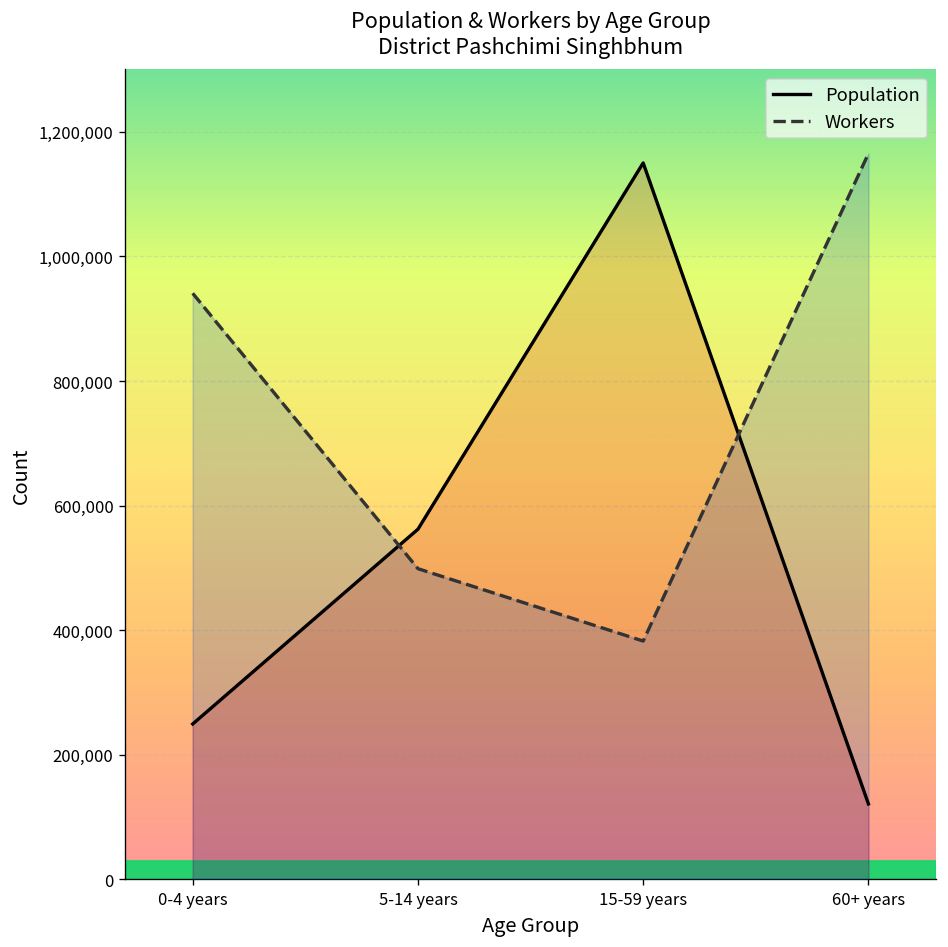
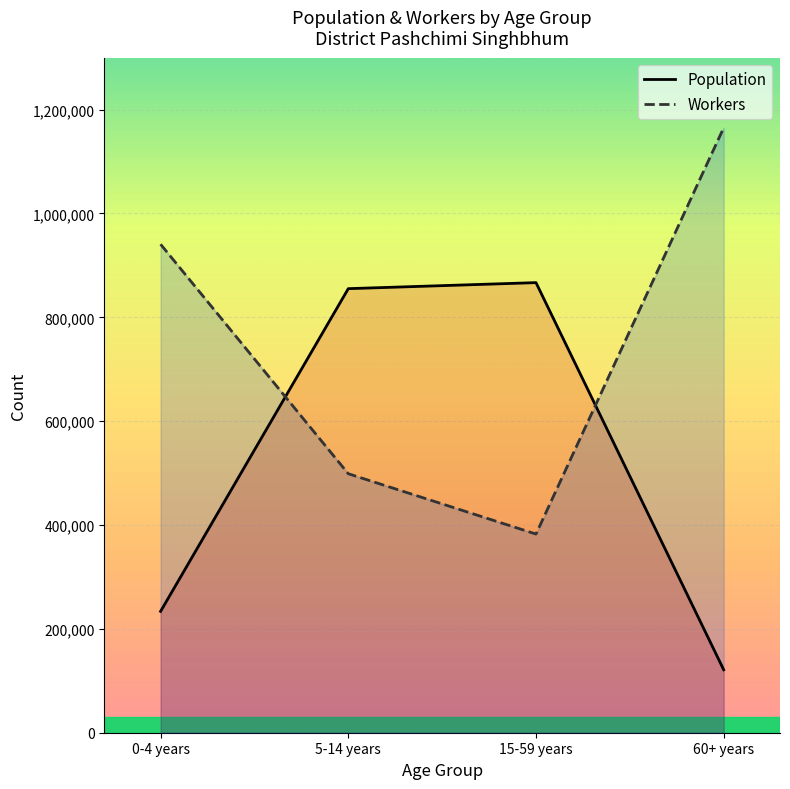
  {
    "Population": {
-     "0-4 years": "250,000",
-     "5-14 years": "560,000",
-     "15-59 years": "1,150,000",
+     "0-4 years": "230,000",
+     "5-14 years": "860,000",
+     "15-59 years": "870,000",
      "60+ years": "120,000"
    },
    "Workers": {
      "0-4 years": "940,000",
      "5-14 years": "500,000",
      "15-59 years": "380,000",
      "60+ years": "1,170,000"
    }
  }
